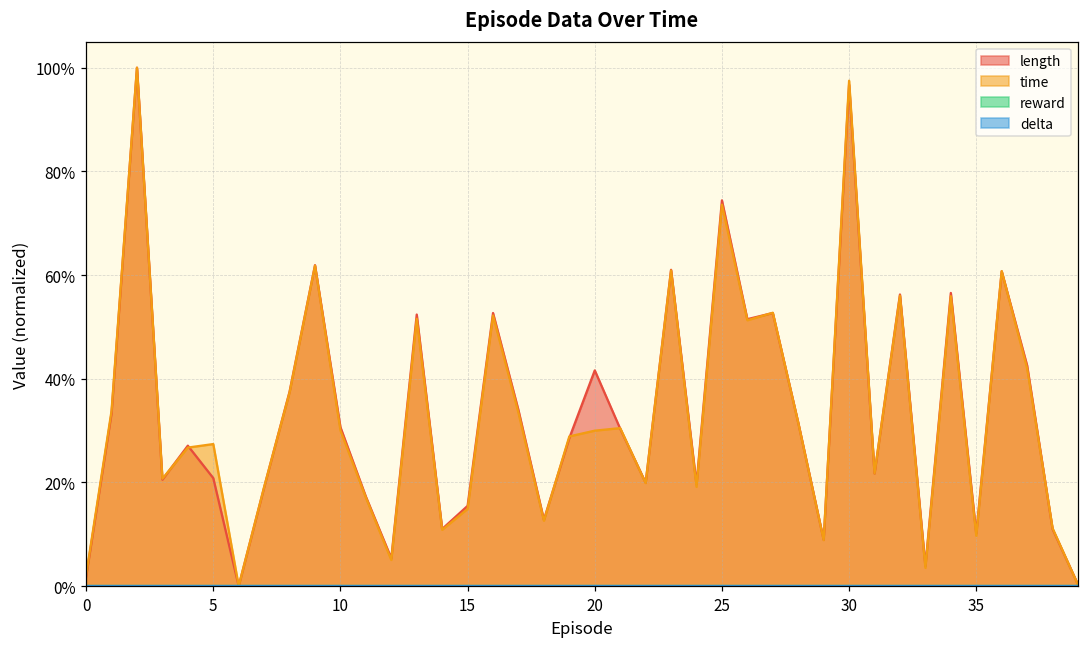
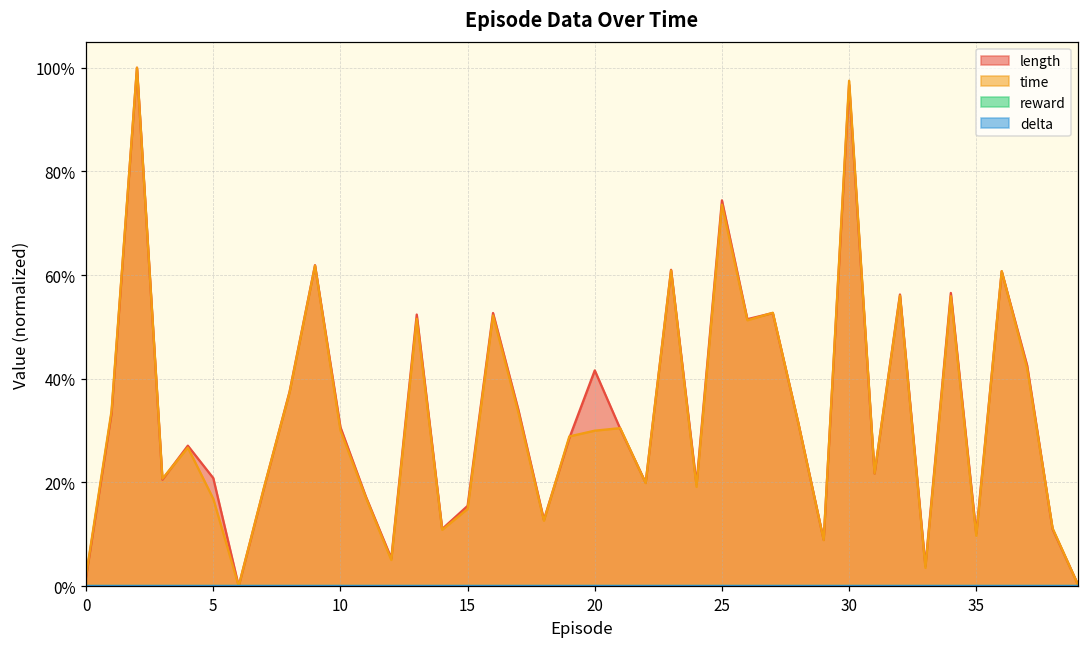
  {
    "length": {
      "5": "21%",
      "10": "31%",
      "15": "15%",
      "20": "42%",
      "25": "74%",
      "30": "97%"
    },
    "time": {
-     "5": "27%",
+     "5": "17%",
      "10": "30%",
      "15": "15%",
      "20": "30%",
      "25": "74%",
      "30": "97%"
    },
    "delta": {
      "0": "0%",
      "5": "0%",
      "10": "0%",
      "15": "0%",
      "20": "0%",
      "25": "0%",
      "30": "0%",
      "35": "0%"
    }
  }
